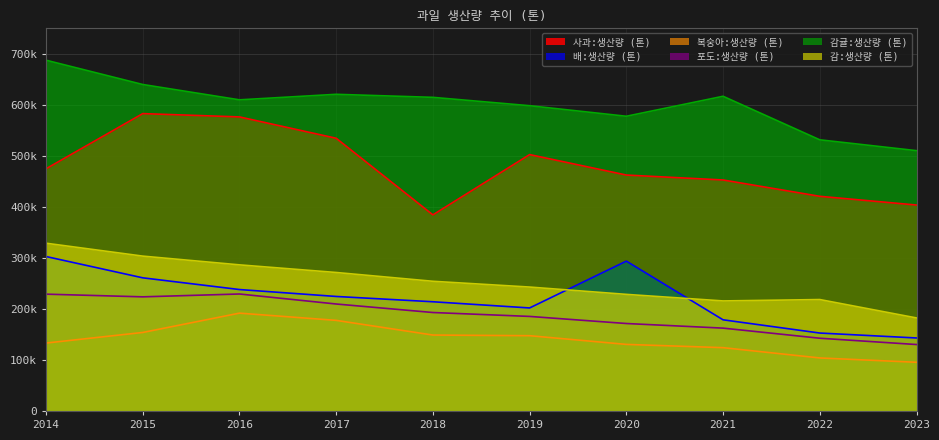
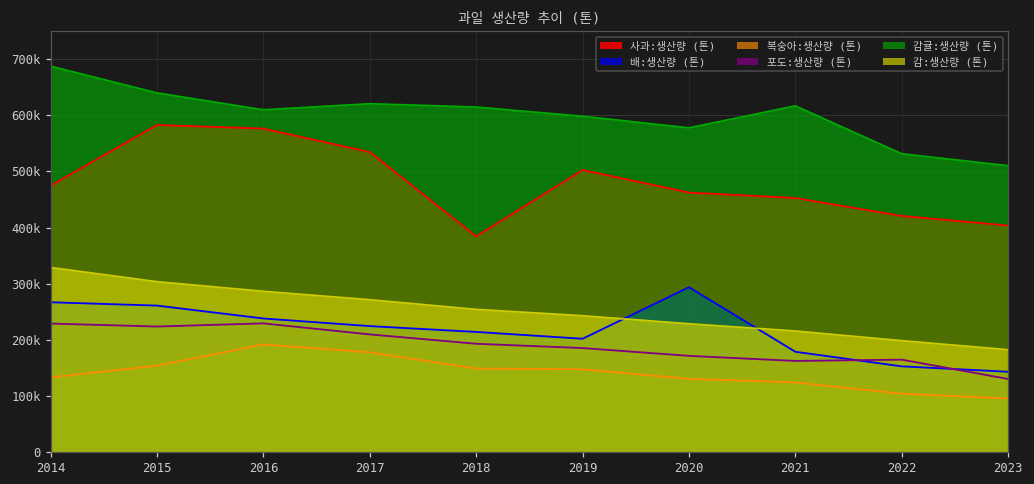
  {
    "사과:생산량 (톤)": {
      "2014": 470000,
      "2015": 580000,
      "2016": 580000,
      "2017": 530000,
      "2018": 380000,
      "2019": 500000,
      "2020": 460000,
      "2021": 450000,
      "2022": 420000,
      "2023": 400000
    },
    "배:생산량 (톤)": {
-     "2014": 300000,
+     "2014": 270000,
      "2015": 260000,
      "2016": 240000,
      "2017": 220000,
      "2018": 210000,
      "2019": 200000,
      "2020": 290000,
      "2021": 180000,
      "2022": 150000,
      "2023": 140000
    },
    "복숭아:생산량 (톤)": {
      "2014": 130000,
      "2015": 150000,
      "2016": 190000,
      "2017": 180000,
      "2018": 150000,
      "2019": 150000,
      "2020": 130000,
      "2021": 120000,
      "2022": 100000,
      "2023": 100000
    },
    "포도:생산량 (톤)": {
      "2014": 230000,
      "2015": 220000,
      "2016": 230000,
      "2017": 210000,
      "2018": 190000,
      "2019": 190000,
      "2020": 170000,
      "2021": 160000,
-     "2022": 140000,
+     "2022": 160000,
      "2023": 130000
    },
    "감귤:생산량 (톤)": {
      "2014": 690000,
      "2015": 640000,
      "2016": 610000,
      "2017": 620000,
      "2018": 610000,
      "2019": 600000,
      "2020": 580000,
      "2021": 620000,
      "2022": 530000,
      "2023": 510000
    },
    "감:생산량 (톤)": {
      "2014": 330000,
      "2015": 300000,
      "2016": 290000,
      "2017": 270000,
      "2018": 250000,
      "2019": 240000,
      "2020": 230000,
      "2021": 220000,
-     "2022": 220000,
+     "2022": 200000,
      "2023": 180000
    }
  }
